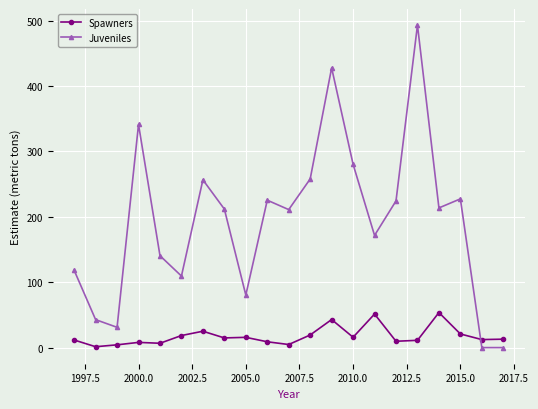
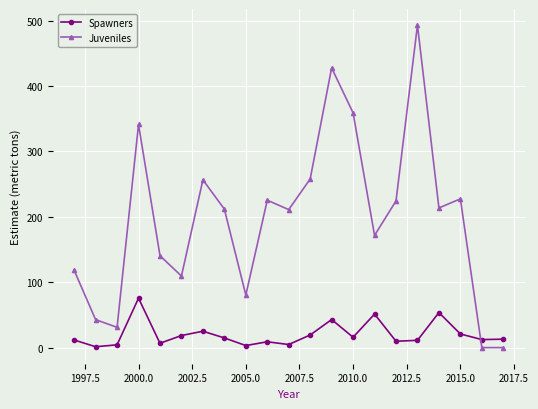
  {
    "Spawners": {
-     "2000.0": 10,
-     "2005.0": 20,
+     "2000.0": 80,
+     "2005.0": 0,
      "2010.0": 20,
      "2015.0": 20
    },
    "Juveniles": {
      "2000.0": 340,
      "2005.0": 80,
-     "2010.0": 280,
+     "2010.0": 360,
      "2015.0": 230
    }
  }
